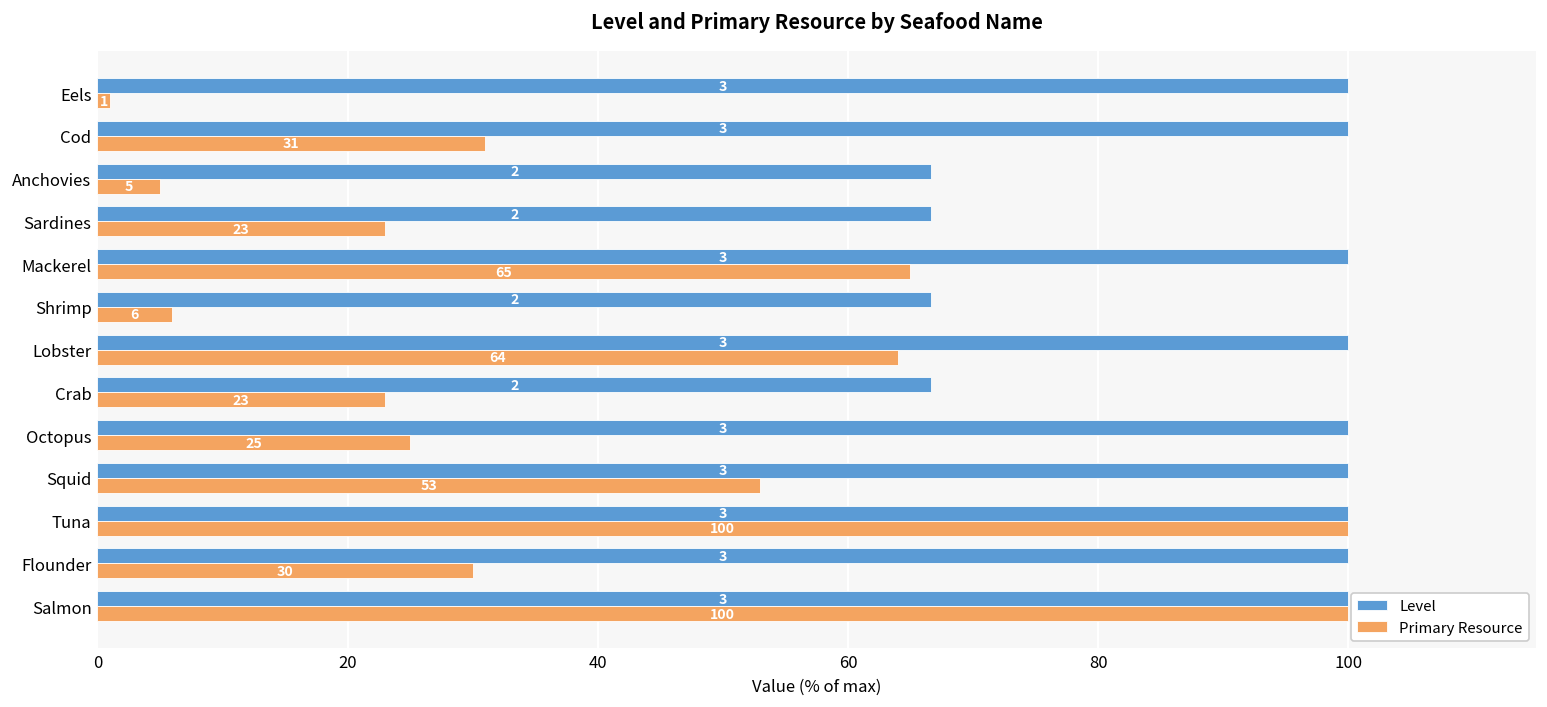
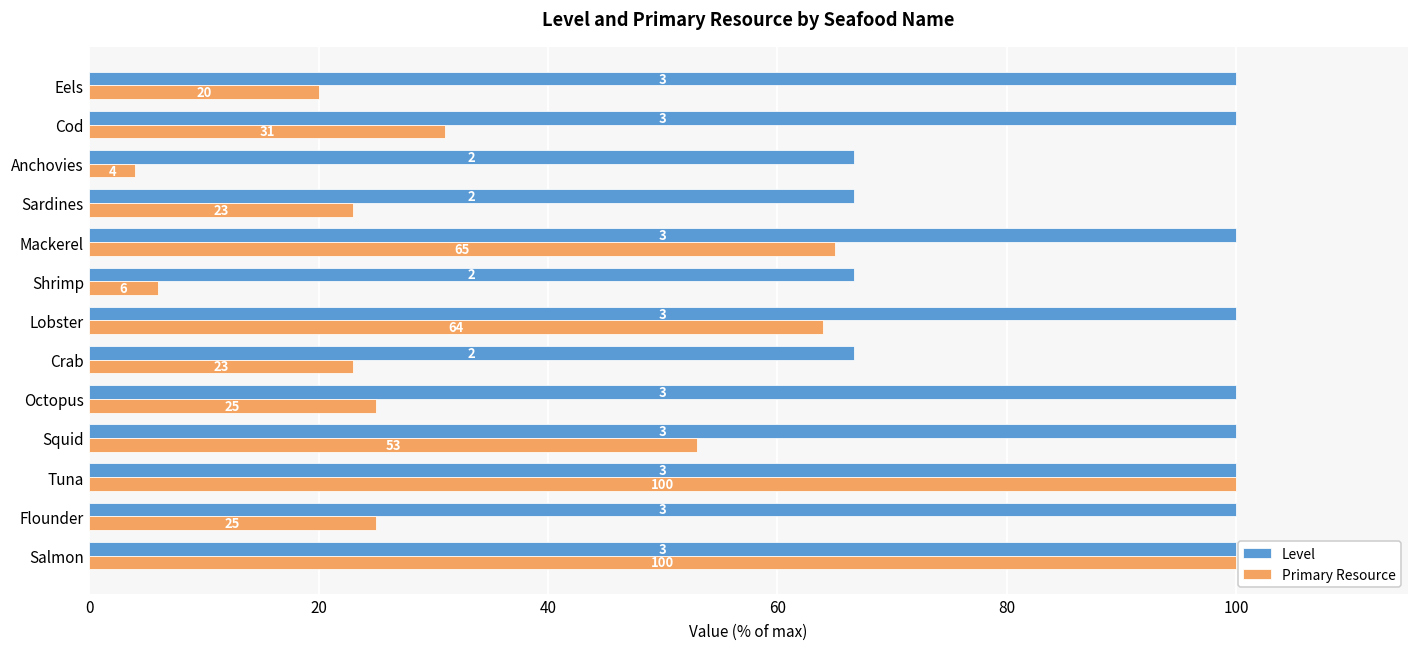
  {
    "Primary Resource": {
-     "Eels": 1,
+     "Eels": 20,
      "Cod": 31,
-     "Anchovies": 5,
+     "Anchovies": 4,
      "Sardines": 23,
      "Mackerel": 65,
      "Shrimp": 6,
      "Lobster": 64,
      "Crab": 23,
      "Octopus": 25,
      "Squid": 53,
      "Tuna": 100,
-     "Flounder": 30,
+     "Flounder": 25,
      "Salmon": 100
    }
  }
